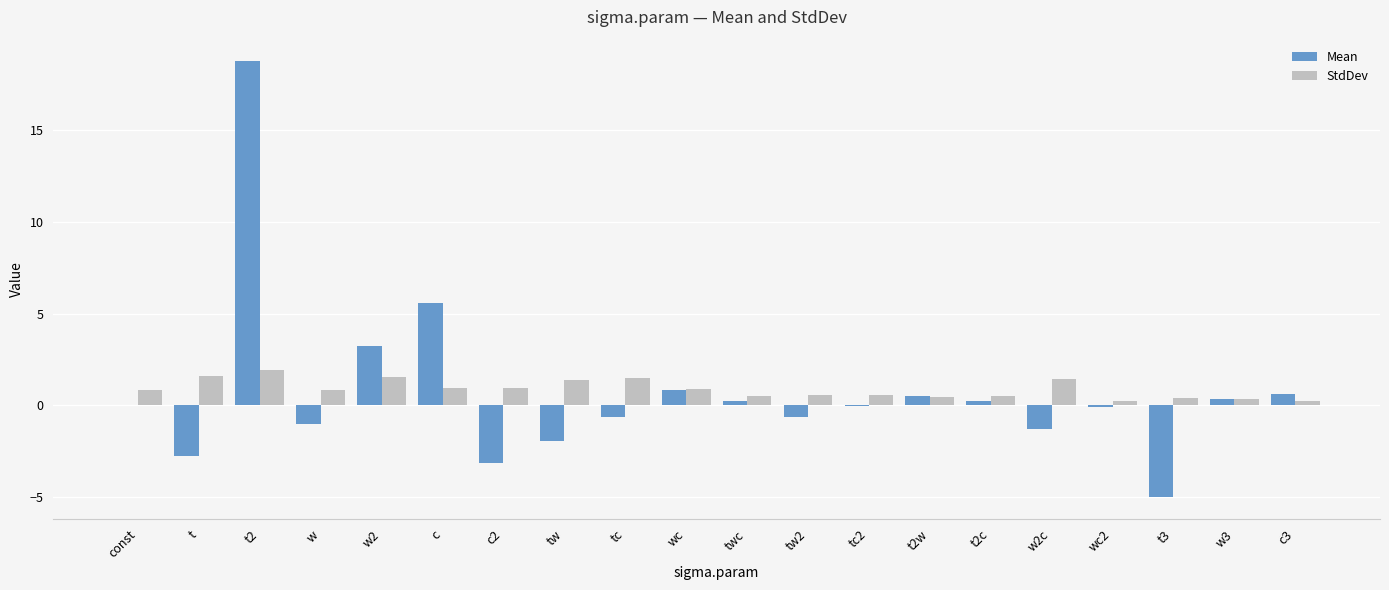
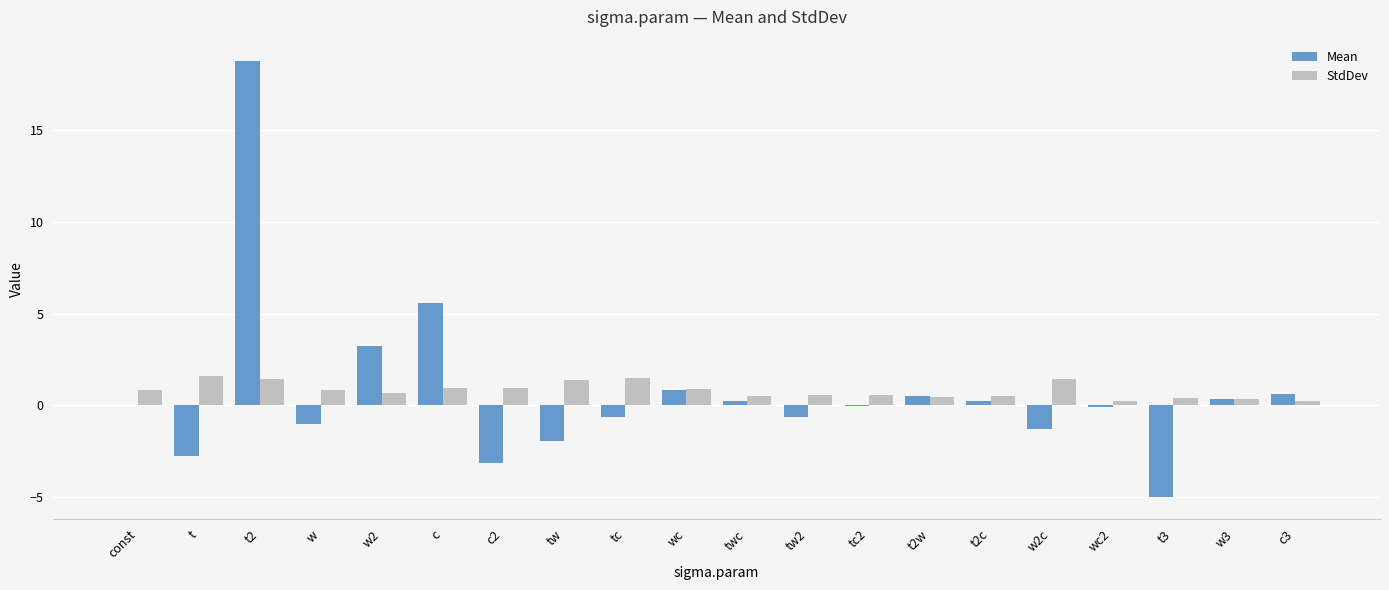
  {
    "Mean": {
      "t": -2.7,
      "t2": 18.7,
      "w": -1.0,
      "w2": 3.2,
      "c": 5.6,
      "c2": -3.1,
      "tw": -1.9,
      "tc": -0.6,
      "wc": 0.9,
      "twc": 0.3,
      "tw2": -0.6,
      "t2w": 0.5,
      "t2c": 0.2,
      "w2c": -1.3,
      "t3": -5.0,
      "w3": 0.3,
      "c3": 0.6
    },
    "StdDev": {
      "const": 0.8,
      "t": 1.6,
-     "t2": 1.9,
+     "t2": 1.4,
      "w": 0.9,
-     "w2": 1.6,
+     "w2": 0.7,
      "c": 0.9,
      "c2": 0.9,
      "tw": 1.4,
      "tc": 1.5,
      "wc": 0.9,
      "twc": 0.5,
      "tw2": 0.6,
      "tc2": 0.6,
      "t2w": 0.4,
      "t2c": 0.5,
      "w2c": 1.4,
      "wc2": 0.3,
      "t3": 0.4,
      "w3": 0.3,
      "c3": 0.3
    }
  }
